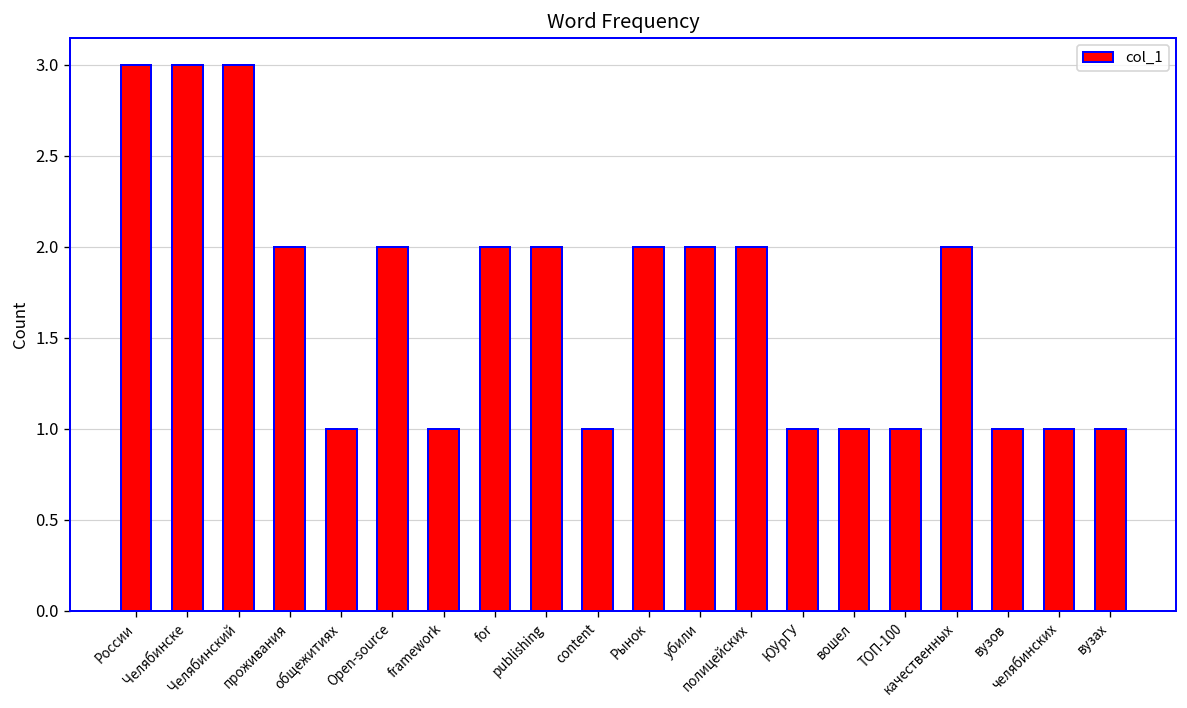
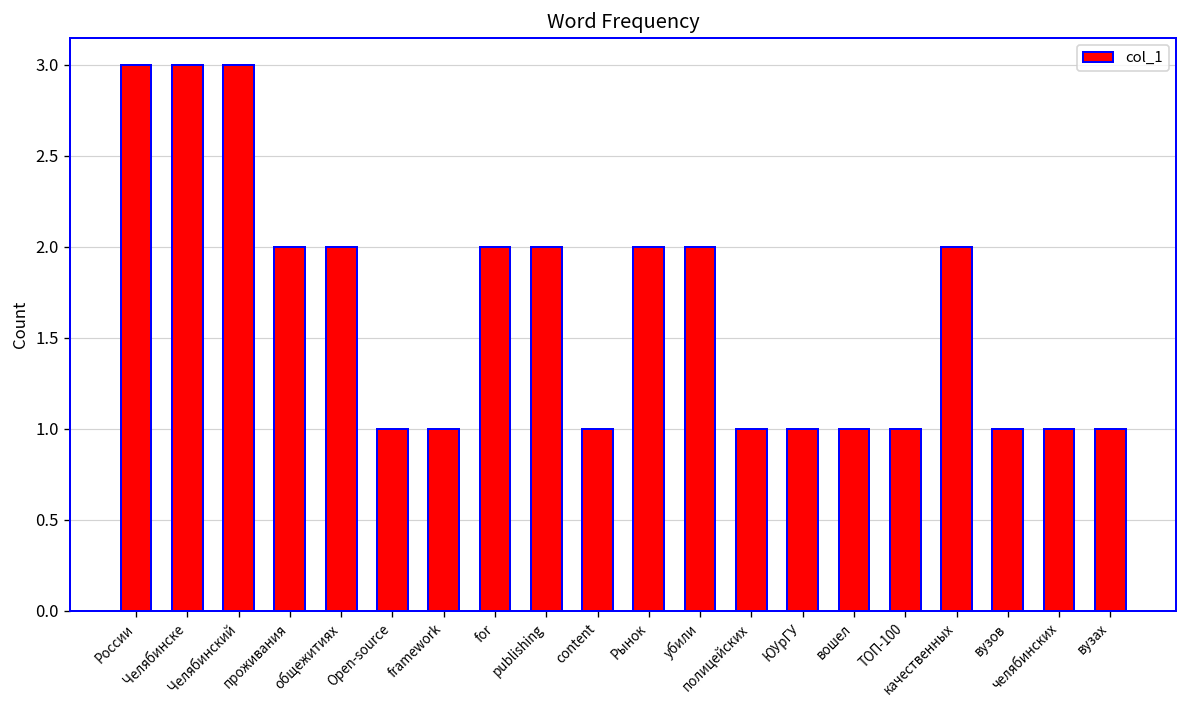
  {
    "России": 3,
    "Челябинске": 3,
    "Челябинский": 3,
    "проживания": 2,
-   "общежитиях": 1,
-   "Open-source": 2,
+   "общежитиях": 2,
+   "Open-source": 1,
    "framework": 1,
    "for": 2,
    "publishing": 2,
    "content": 1,
    "Рынок": 2,
    "убили": 2,
-   "полицейских": 2,
+   "полицейских": 1,
    "ЮУрГУ": 1,
    "вошел": 1,
    "ТОП-100": 1,
    "качественных": 2,
    "вузов": 1,
    "челябинских": 1,
    "вузах": 1
  }
